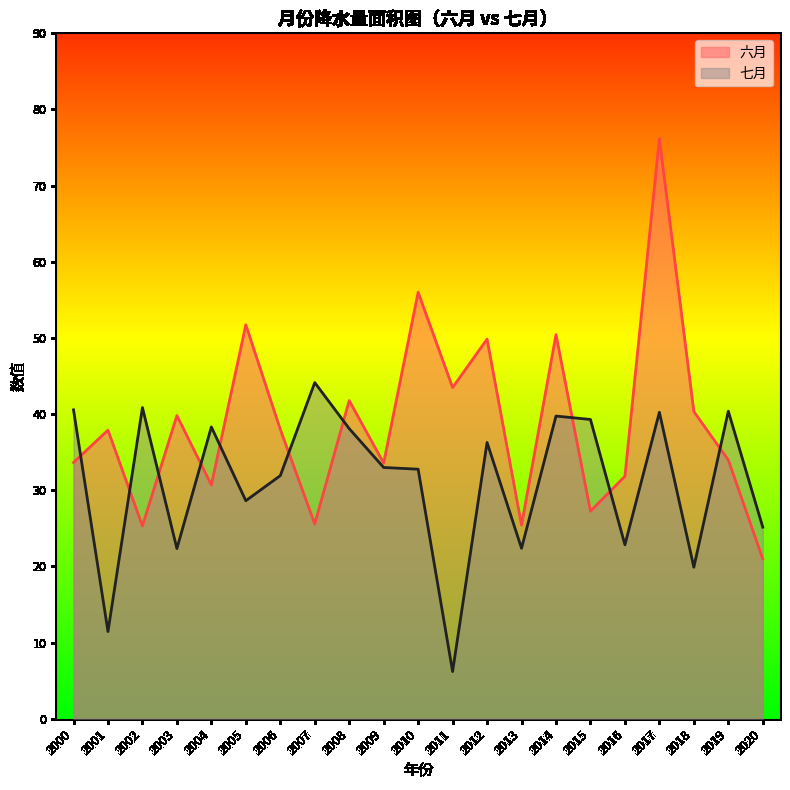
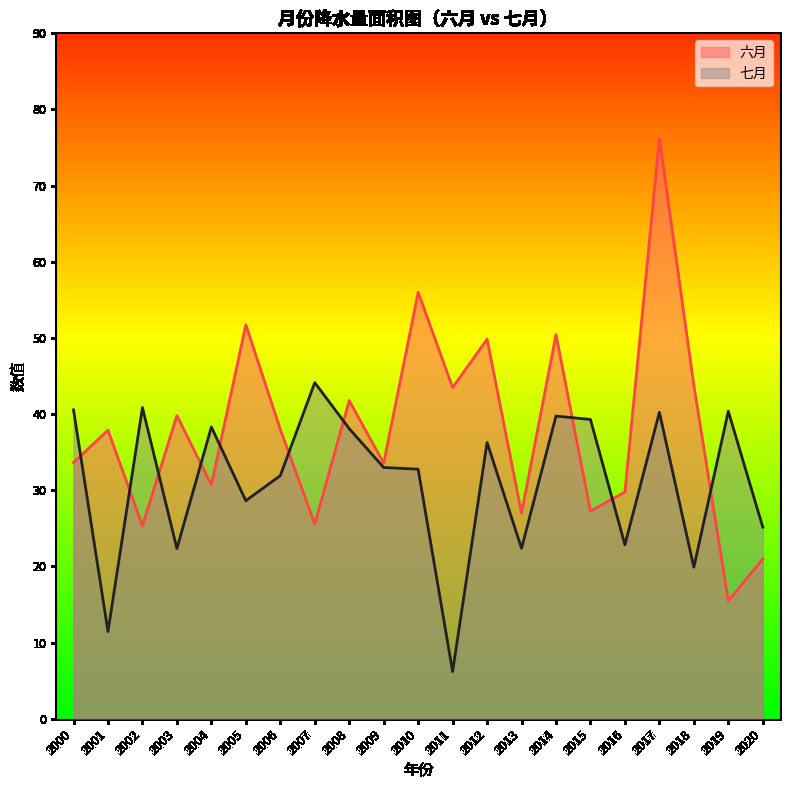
  {
    "六月": {
      "2000": 34,
      "2001": 38,
      "2002": 25,
      "2003": 40,
      "2004": 31,
      "2005": 52,
      "2006": 38,
      "2007": 26,
      "2008": 42,
      "2009": 34,
      "2010": 56,
      "2011": 43,
      "2012": 50,
-     "2013": 25,
+     "2013": 27,
      "2014": 50,
      "2015": 27,
-     "2016": 32,
+     "2016": 30,
      "2017": 76,
-     "2018": 40,
-     "2019": 34,
+     "2018": 44,
+     "2019": 15,
      "2020": 21
    },
    "七月": {
      "2000": 41,
      "2001": 11,
      "2002": 41,
      "2003": 22,
      "2004": 38,
      "2005": 29,
      "2006": 32,
      "2007": 44,
      "2008": 38,
      "2009": 33,
      "2010": 33,
      "2011": 6,
      "2012": 36,
      "2013": 22,
      "2014": 40,
      "2015": 39,
      "2016": 23,
      "2017": 40,
      "2018": 20,
      "2019": 40,
      "2020": 25
    }
  }
